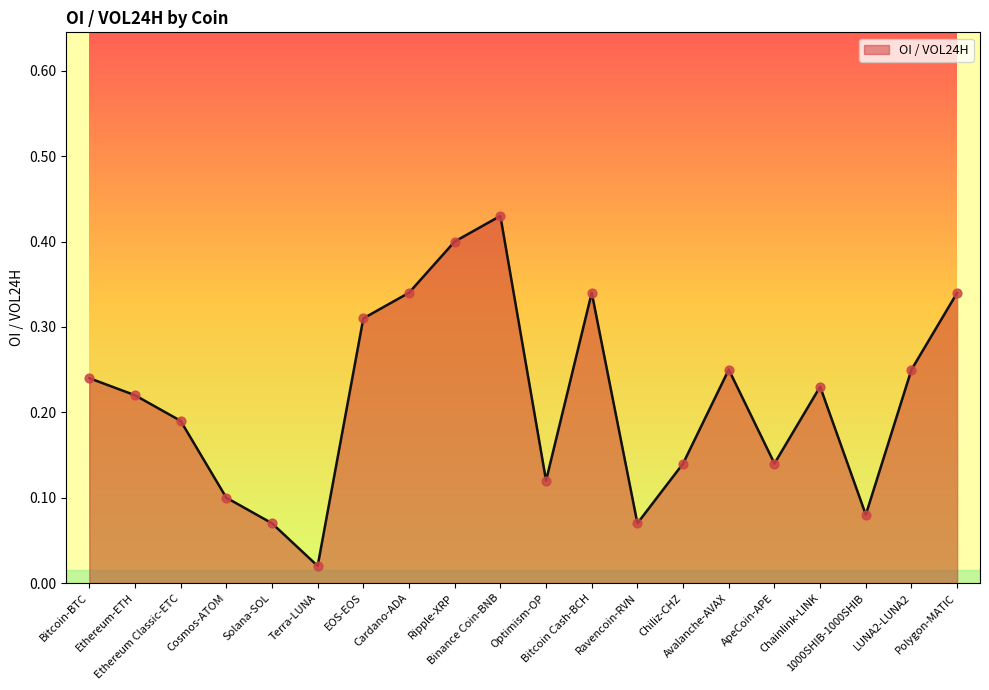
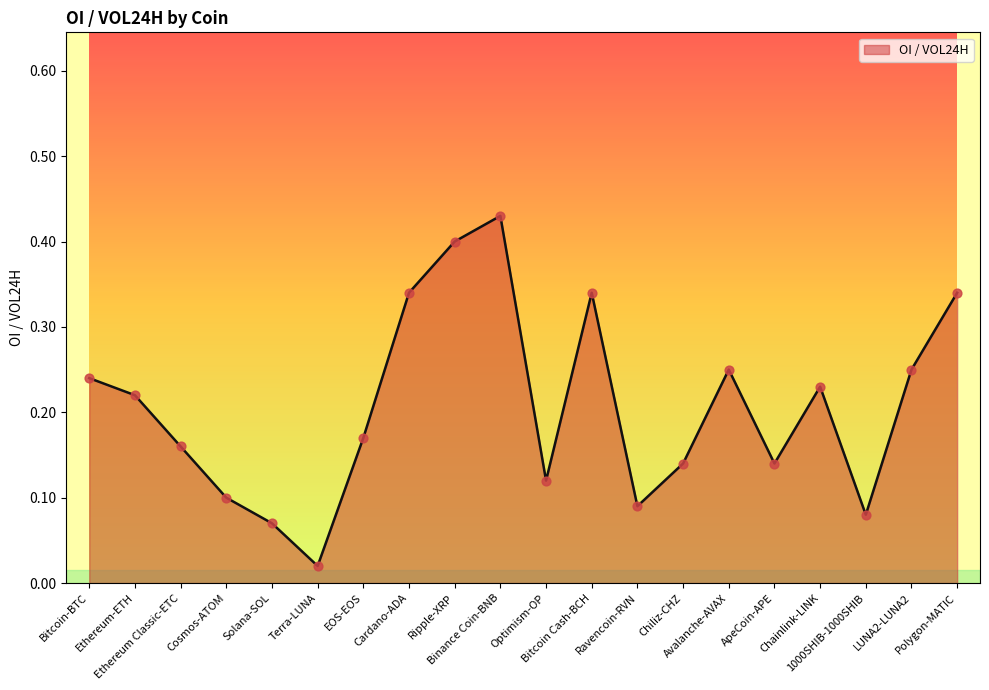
  {
    "Bitcoin-BTC": 0.24,
    "Ethereum-ETH": 0.22,
-   "Ethereum Classic-ETC": 0.19,
+   "Ethereum Classic-ETC": 0.16,
    "Cosmos-ATOM": 0.10,
    "Solana-SOL": 0.07,
    "Terra-LUNA": 0.02,
-   "EOS-EOS": 0.31,
+   "EOS-EOS": 0.17,
    "Cardano-ADA": 0.34,
    "Ripple-XRP": 0.40,
    "Binance Coin-BNB": 0.43,
    "Optimism-OP": 0.12,
    "Bitcoin Cash-BCH": 0.34,
-   "Ravencoin-RVN": 0.07,
+   "Ravencoin-RVN": 0.09,
    "Chiliz-CHZ": 0.14,
    "Avalanche-AVAX": 0.25,
    "ApeCoin-APE": 0.14,
    "Chainlink-LINK": 0.23,
    "1000SHIB-1000SHIB": 0.08,
    "LUNA2-LUNA2": 0.25,
    "Polygon-MATIC": 0.34
  }
